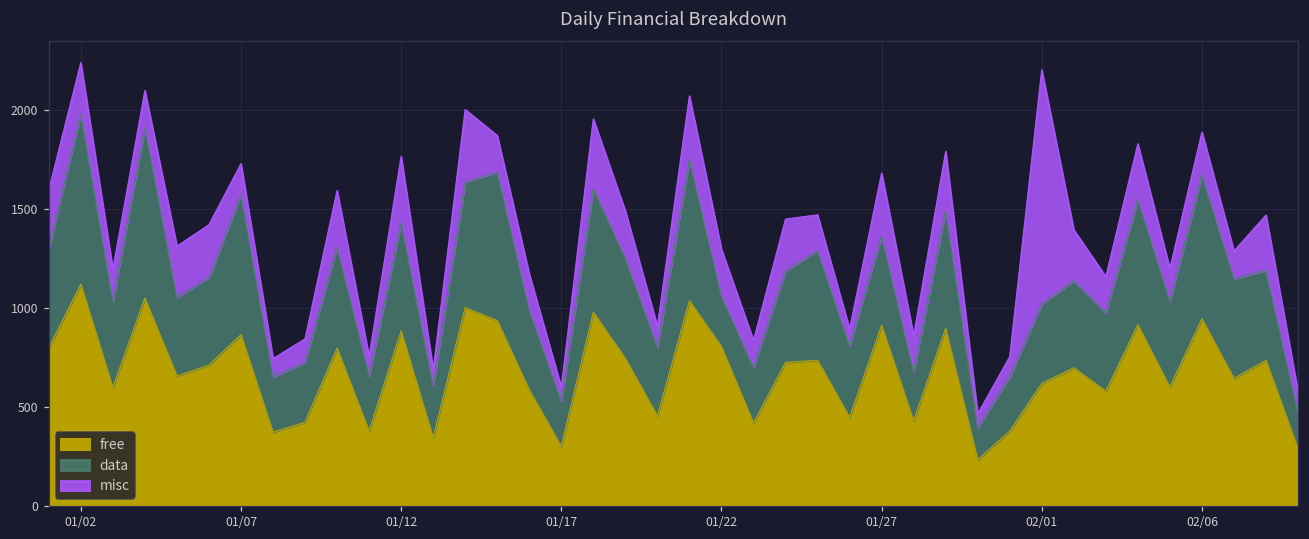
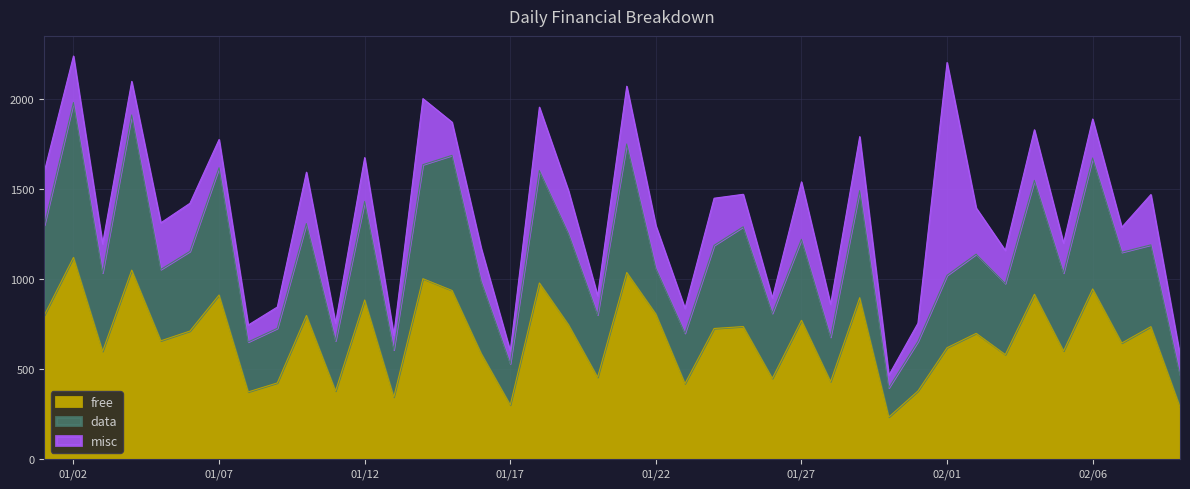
  {
    "free": {
      "01/02": 1120,
-     "01/07": 870,
+     "01/07": 910,
      "01/12": 880,
      "01/17": 300,
      "01/22": 800,
-     "01/27": 910,
+     "01/27": 770,
      "02/01": 620,
      "02/06": 940
    },
    "data": {
      "01/02": 860,
      "01/07": 710,
      "01/12": 550,
      "01/17": 230,
      "01/22": 250,
      "01/27": 450,
      "02/01": 400,
      "02/06": 730
    },
    "misc": {
      "01/02": 260,
      "01/07": 160,
-     "01/12": 340,
+     "01/12": 240,
      "01/17": 70,
      "01/22": 240,
      "01/27": 320,
      "02/01": 1180,
      "02/06": 220
    }
  }
